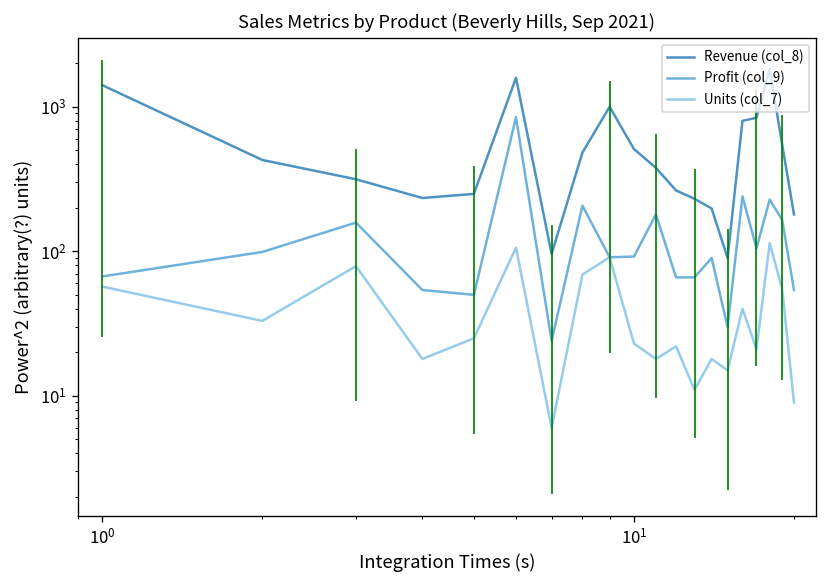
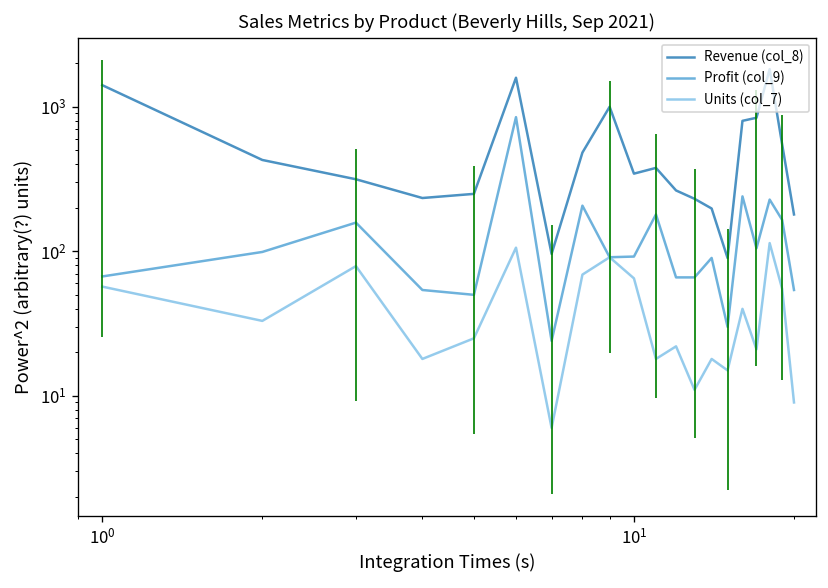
  {
    "Revenue (col_8)": {
      "10^0": 1400,
-     "10^1": 510
+     "10^1": 340
    },
    "Profit (col_9)": {
      "10^0": 70,
      "10^1": 90
    },
    "Units (col_7)": {
      "10^0": 60,
-     "10^1": 23
+     "10^1": 70
    }
  }
